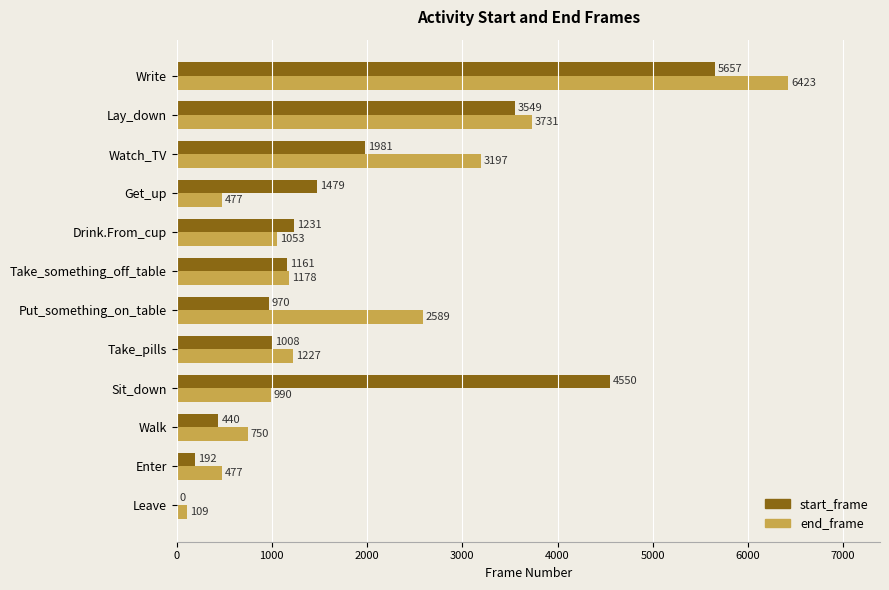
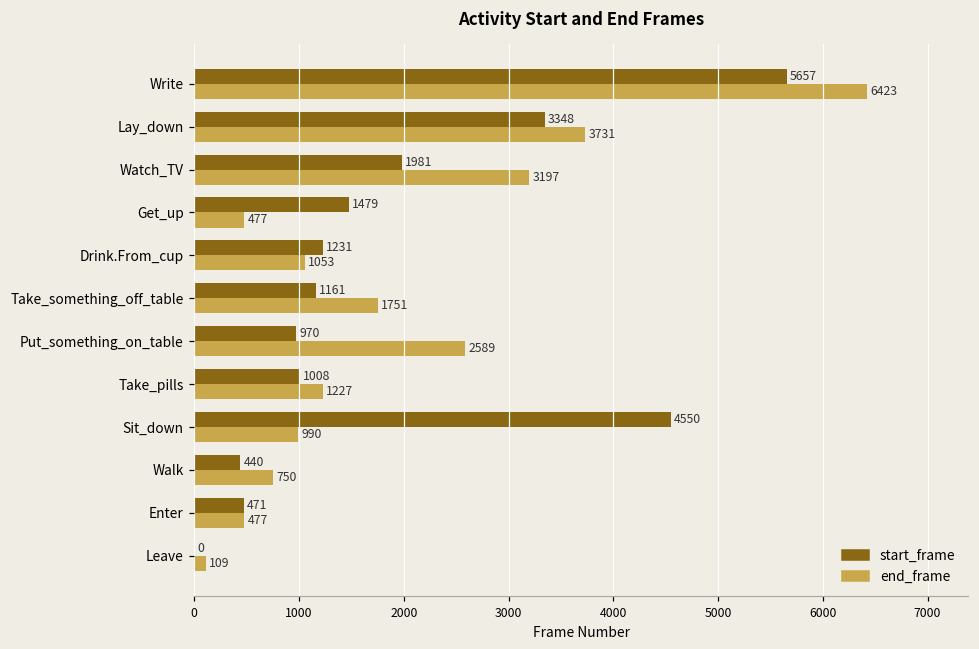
  {
    "start_frame": {
      "Write": 5657,
-     "Lay_down": 3549,
+     "Lay_down": 3348,
      "Watch_TV": 1981,
      "Get_up": 1479,
      "Drink.From_cup": 1231,
      "Take_something_off_table": 1161,
      "Put_something_on_table": 970,
      "Take_pills": 1008,
      "Sit_down": 4550,
      "Walk": 440,
-     "Enter": 192,
+     "Enter": 471,
      "Leave": 0
    },
    "end_frame": {
      "Write": 6423,
      "Lay_down": 3731,
      "Watch_TV": 3197,
      "Get_up": 477,
      "Drink.From_cup": 1053,
-     "Take_something_off_table": 1178,
+     "Take_something_off_table": 1751,
      "Put_something_on_table": 2589,
      "Take_pills": 1227,
      "Sit_down": 990,
      "Walk": 750,
      "Enter": 477,
      "Leave": 109
    }
  }
